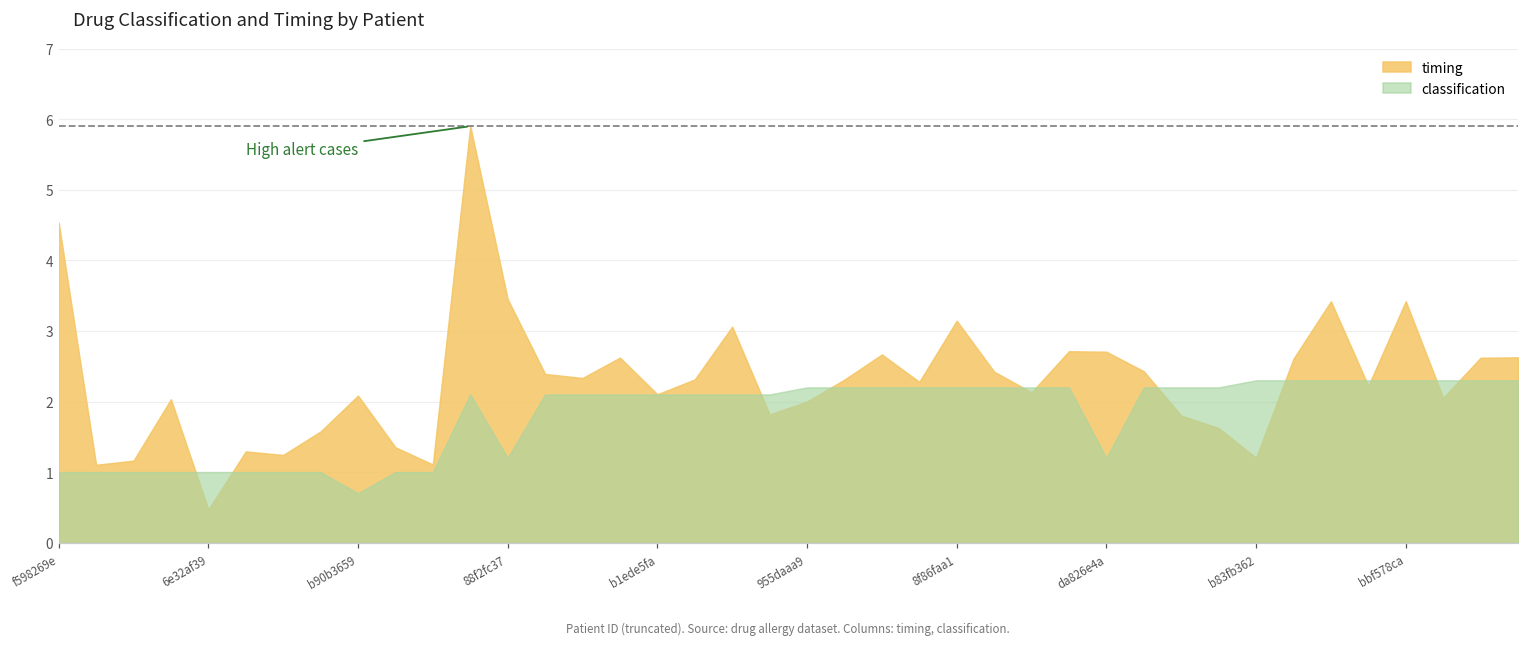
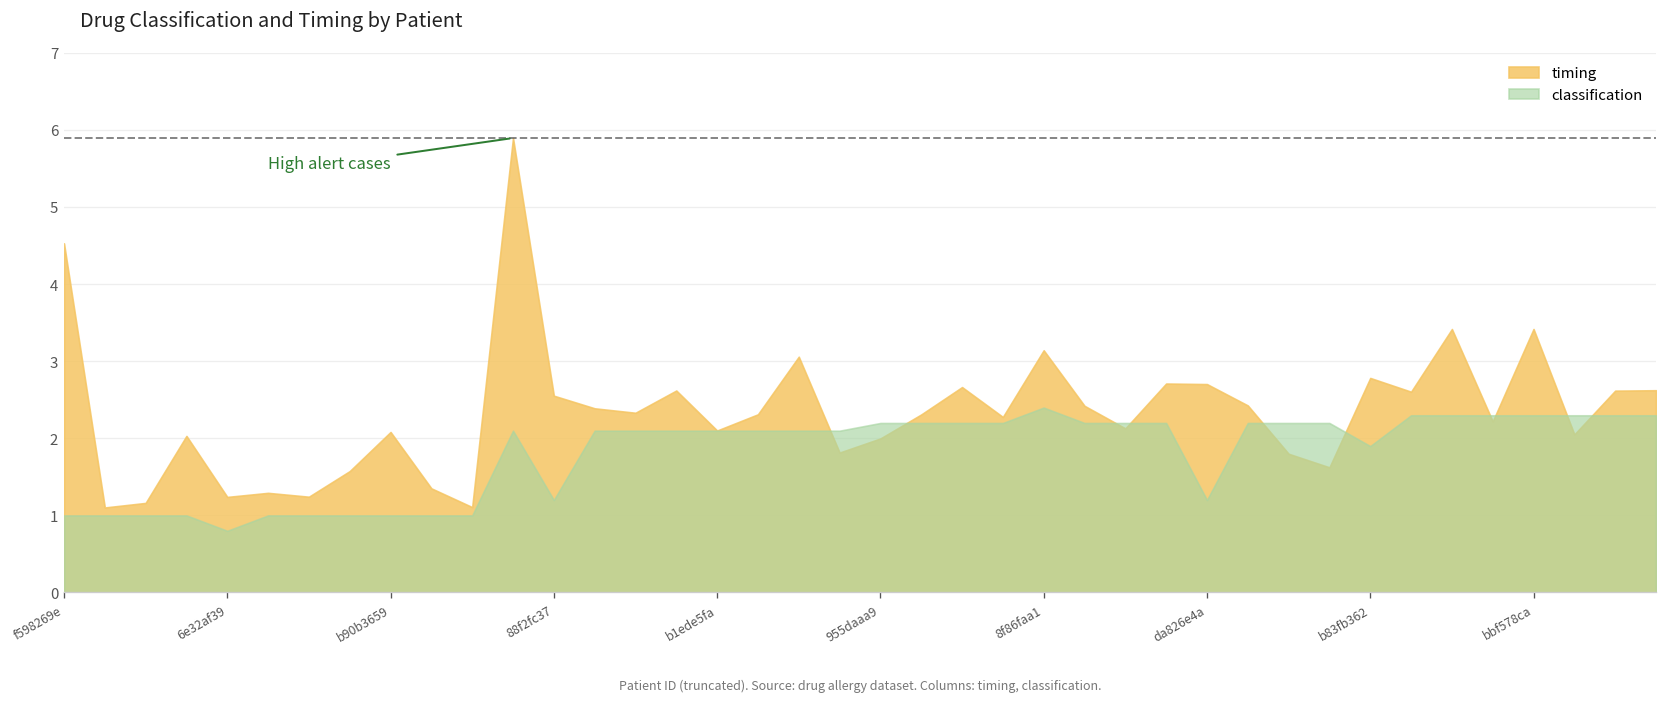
  {
    "timing": {
      "f598269e": 4.5,
-     "6e32af39": 0.5,
+     "6e32af39": 1.2,
      "b90b3659": 2.1,
-     "88f2fc37": 3.4,
+     "88f2fc37": 2.6,
      "955daaa9": 2.0,
      "8f86faa1": 3.1,
      "da826e4a": 2.7,
-     "b83fb362": 1.2,
+     "b83fb362": 2.8,
      "bbf578ca": 3.4
    },
    "classification": {
      "f598269e": 1.0,
-     "6e32af39": 1.0,
-     "b90b3659": 0.7,
+     "6e32af39": 0.8,
+     "b90b3659": 1.0,
      "88f2fc37": 1.2,
      "955daaa9": 2.2,
-     "8f86faa1": 2.2,
+     "8f86faa1": 2.4,
      "da826e4a": 1.2,
-     "b83fb362": 2.3,
+     "b83fb362": 1.9,
      "bbf578ca": 2.3
    }
  }
